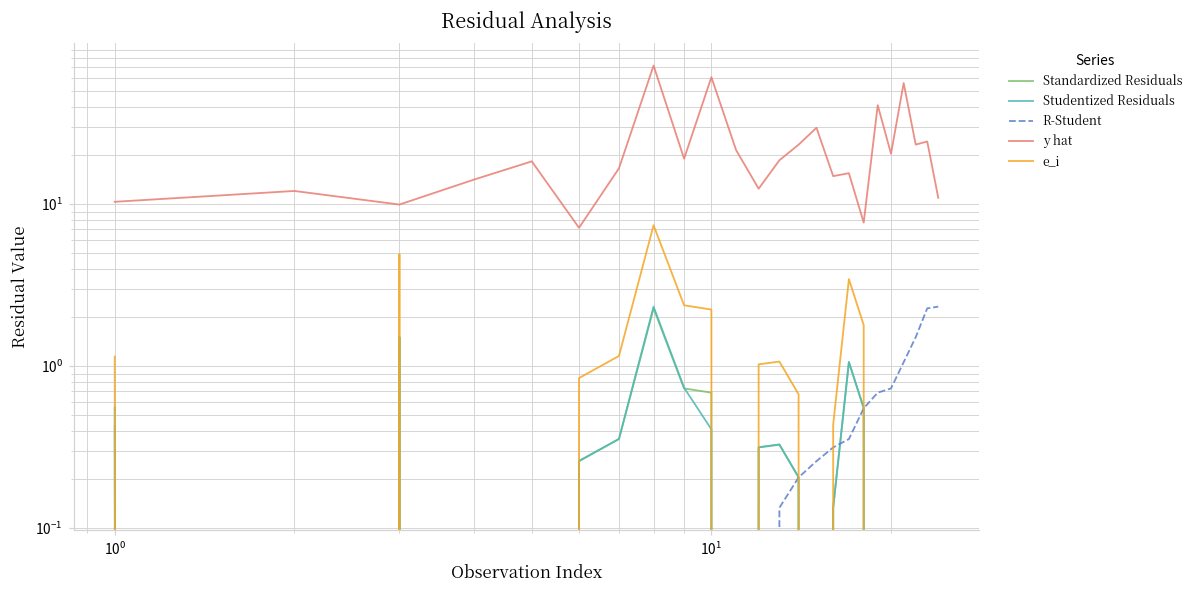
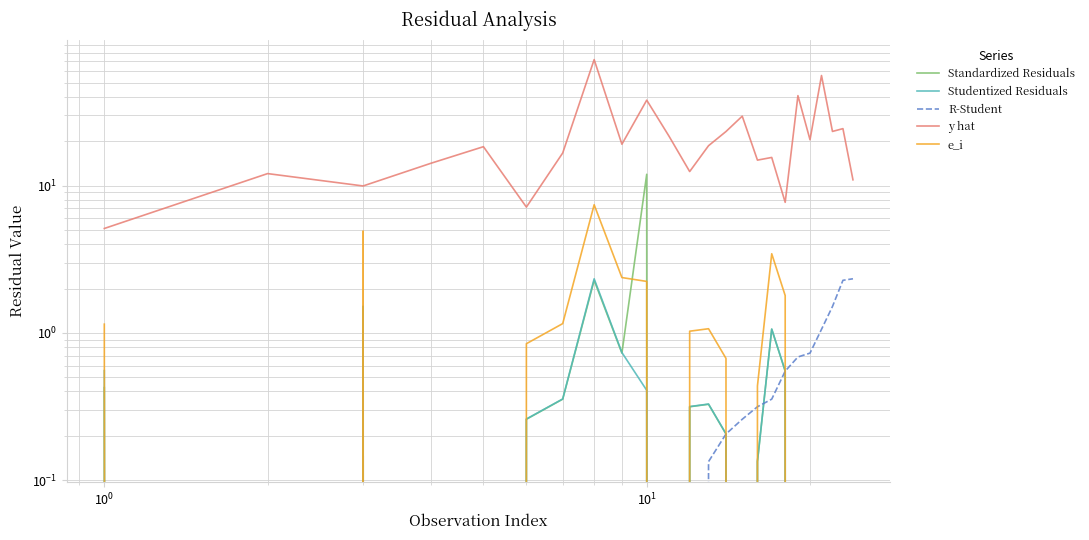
  {
    "Standardized Residuals": {
      "10^0": 0.42,
-     "10^1": 0.7
+     "10^1": 12
    },
    "Studentized Residuals": {
      "10^0": 0.55,
      "10^1": 0.4
    },
    "y hat": {
-     "10^0": 10,
-     "10^1": 61
+     "10^0": 5.1,
+     "10^1": 38
    },
    "e_i": {
      "10^0": 1.1,
      "10^1": 2.2
    }
  }
